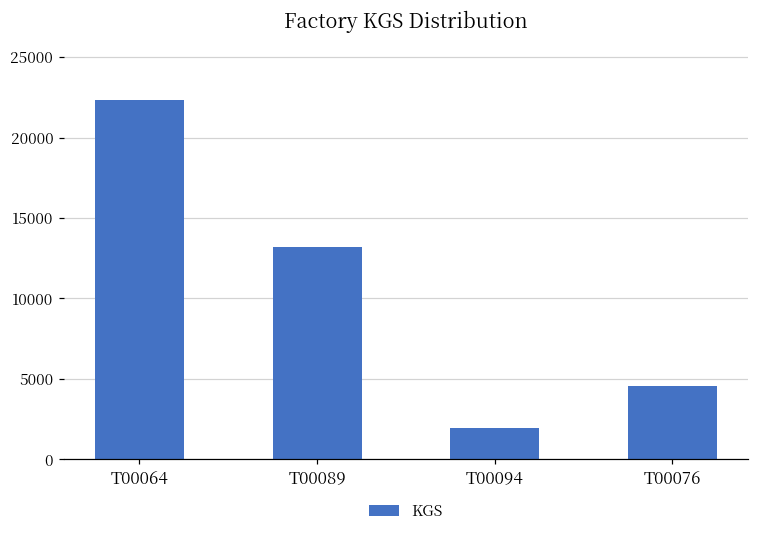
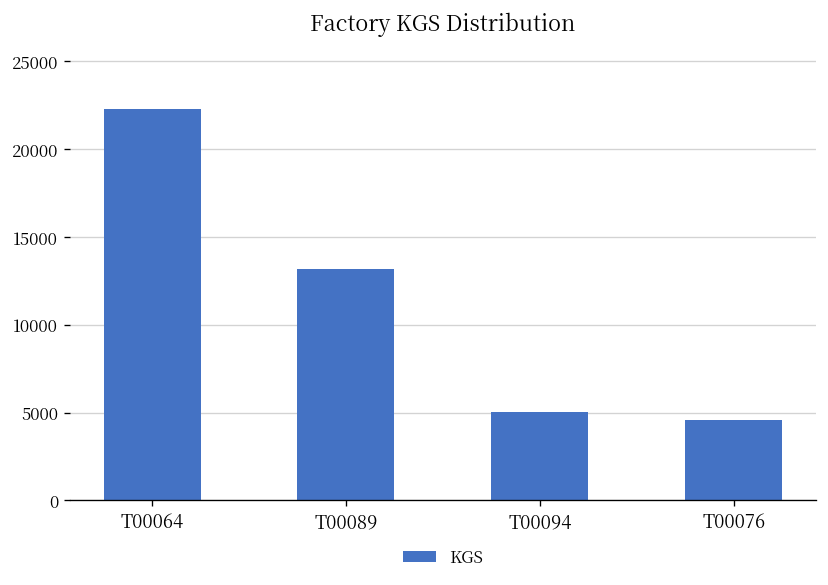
  {
    "T00064": 22300,
    "T00089": 13200,
-   "T00094": 2000,
+   "T00094": 5000,
    "T00076": 4600
  }
